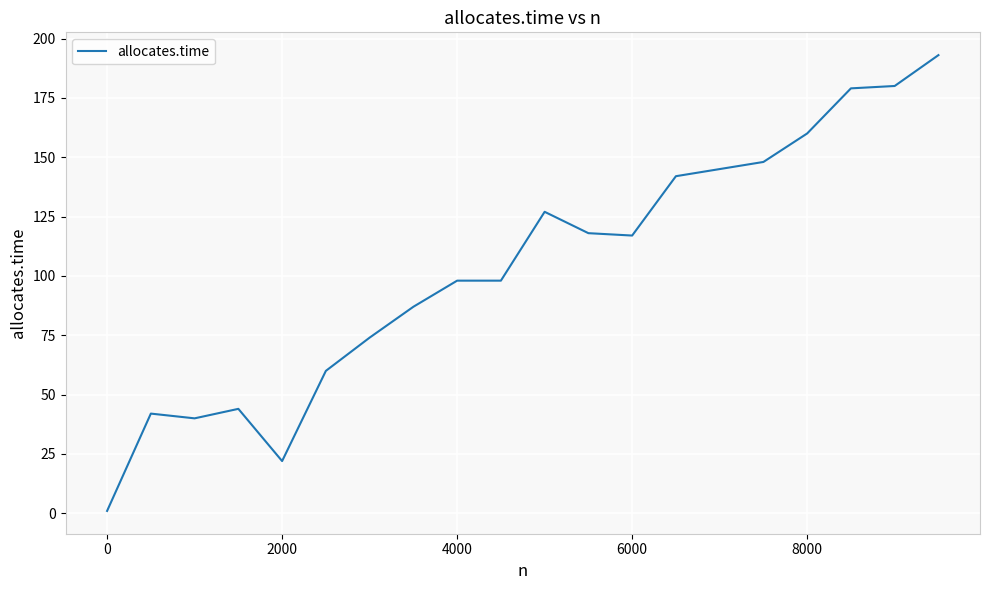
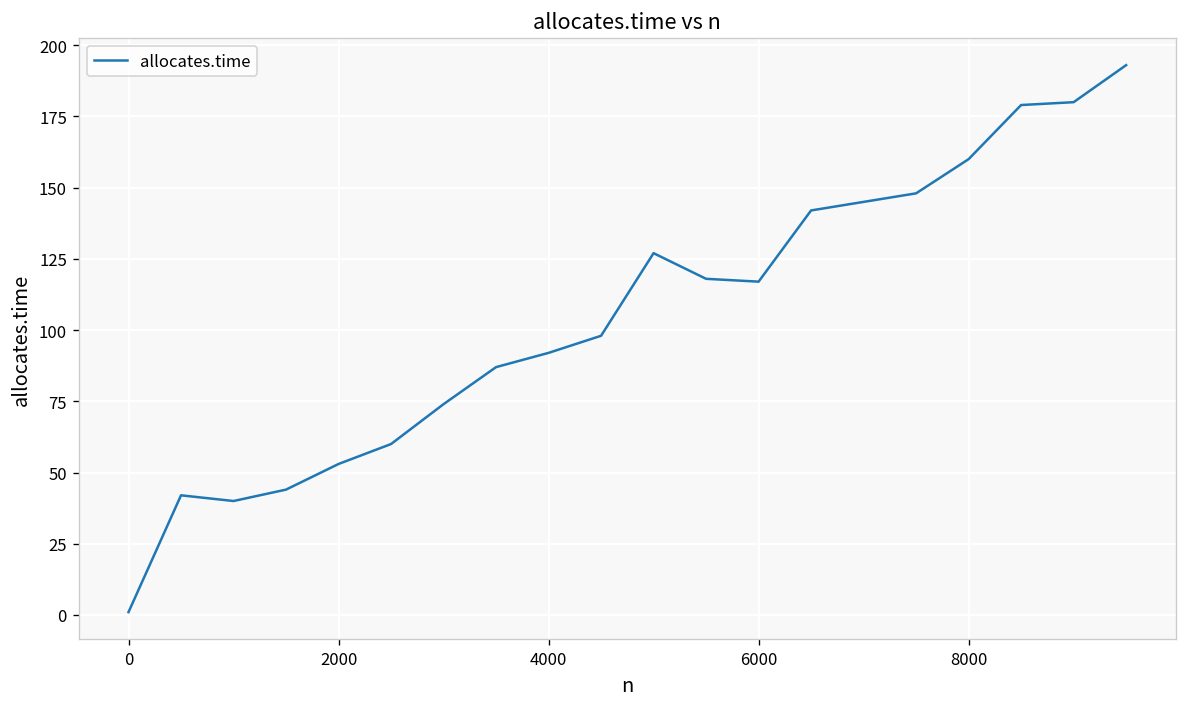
  {
    "0": 1,
-   "2000": 22,
-   "4000": 98,
+   "2000": 53,
+   "4000": 92,
    "6000": 117,
    "8000": 160
  }
